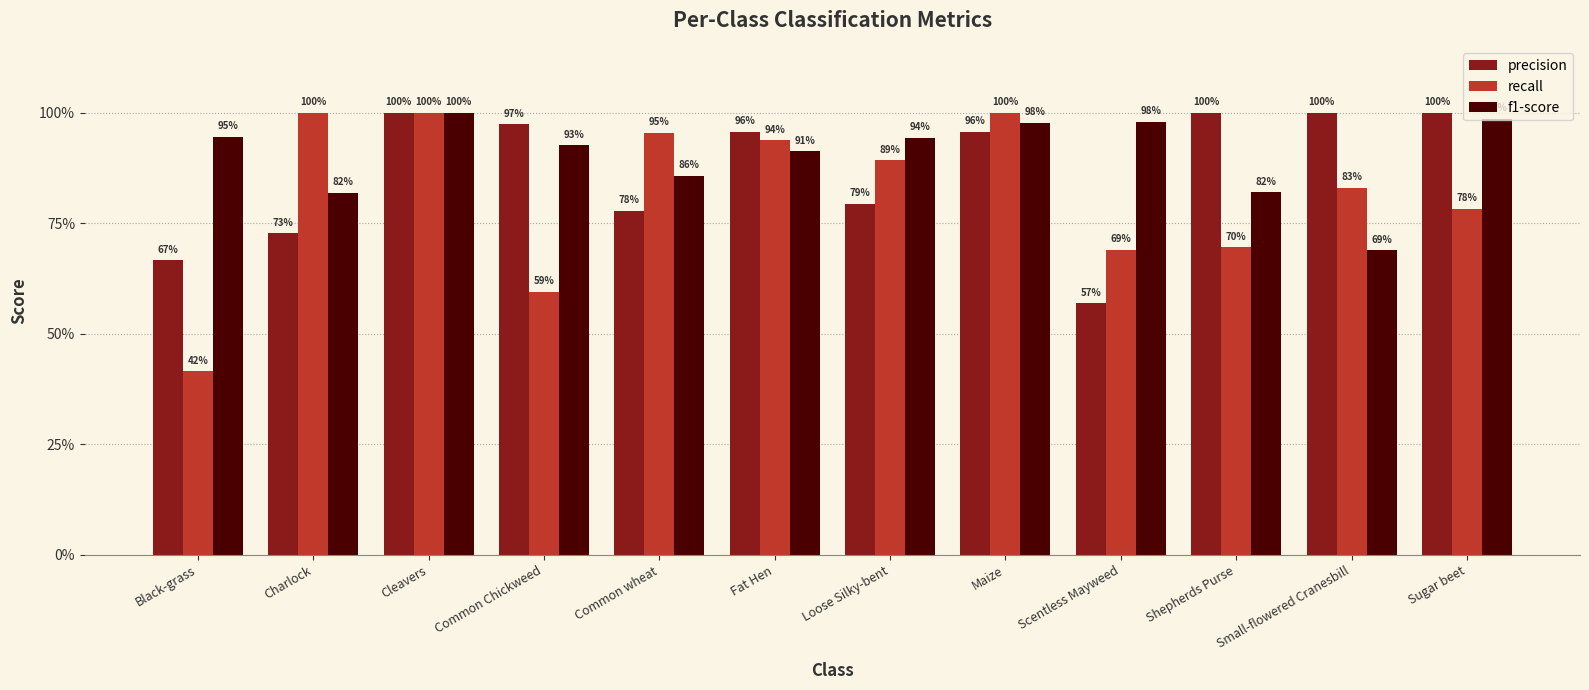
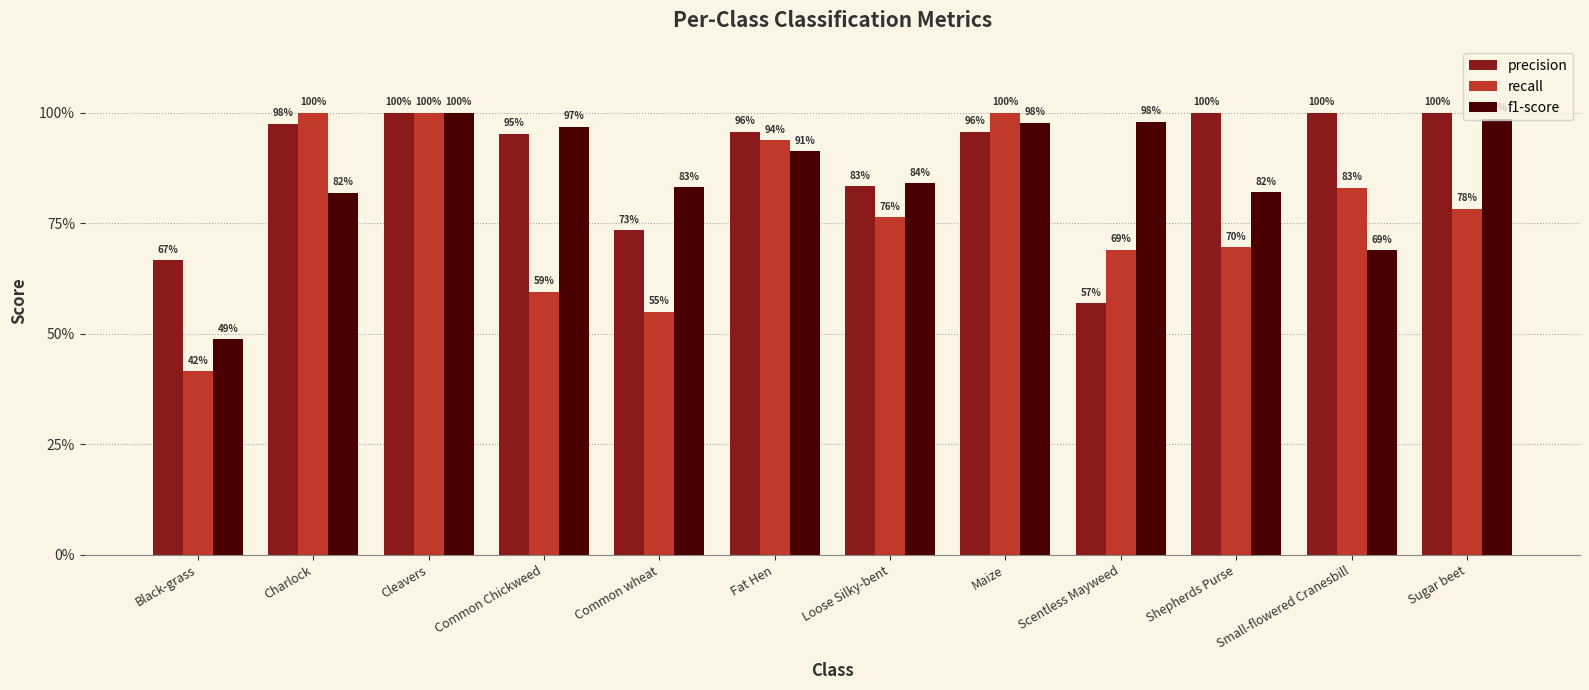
  {
    "precision": {
      "Black-grass": "67%",
-     "Charlock": "73%",
+     "Charlock": "98%",
      "Cleavers": "100%",
-     "Common Chickweed": "97%",
-     "Common wheat": "78%",
+     "Common Chickweed": "95%",
+     "Common wheat": "73%",
      "Fat Hen": "96%",
-     "Loose Silky-bent": "79%",
+     "Loose Silky-bent": "83%",
      "Maize": "96%",
      "Scentless Mayweed": "57%",
      "Shepherds Purse": "100%",
      "Small-flowered Cranesbill": "100%",
      "Sugar beet": "100%"
    },
    "recall": {
      "Black-grass": "42%",
      "Charlock": "100%",
      "Cleavers": "100%",
      "Common Chickweed": "59%",
-     "Common wheat": "95%",
+     "Common wheat": "55%",
      "Fat Hen": "94%",
-     "Loose Silky-bent": "89%",
+     "Loose Silky-bent": "76%",
      "Maize": "100%",
      "Scentless Mayweed": "69%",
      "Shepherds Purse": "70%",
      "Small-flowered Cranesbill": "83%",
      "Sugar beet": "78%"
    },
    "f1-score": {
-     "Black-grass": "95%",
+     "Black-grass": "49%",
      "Charlock": "82%",
      "Cleavers": "100%",
-     "Common Chickweed": "93%",
-     "Common wheat": "86%",
+     "Common Chickweed": "97%",
+     "Common wheat": "83%",
      "Fat Hen": "91%",
-     "Loose Silky-bent": "94%",
+     "Loose Silky-bent": "84%",
      "Maize": "98%",
      "Scentless Mayweed": "98%",
      "Shepherds Purse": "82%",
      "Small-flowered Cranesbill": "69%"
    }
  }
